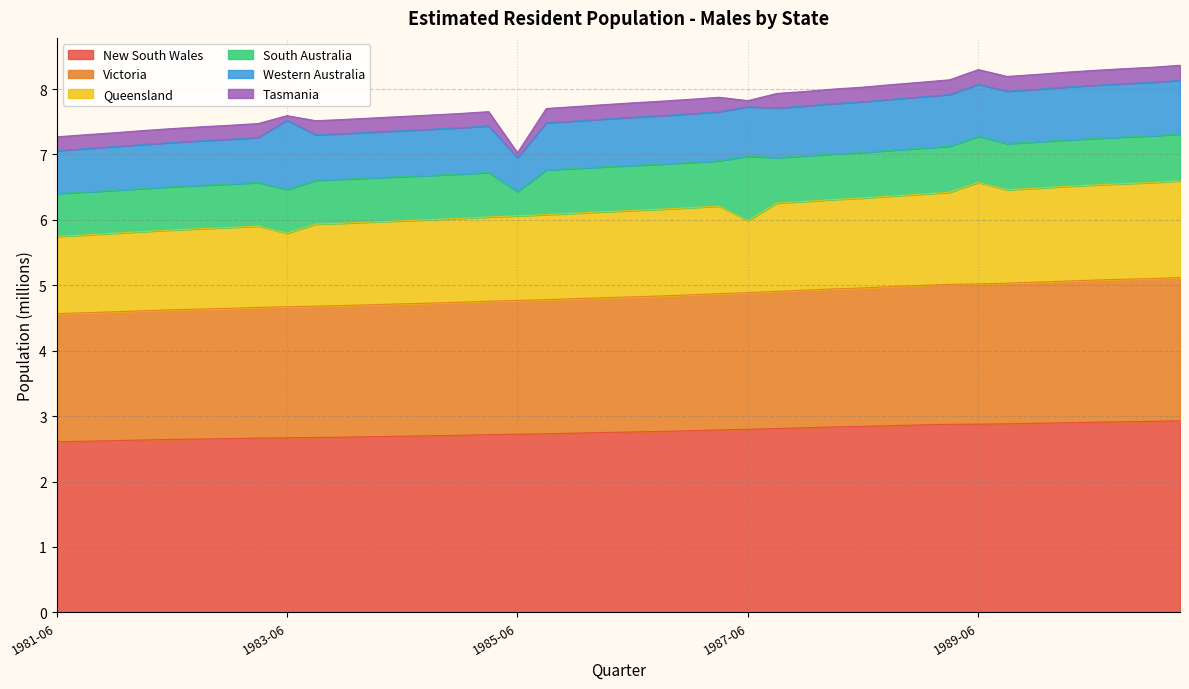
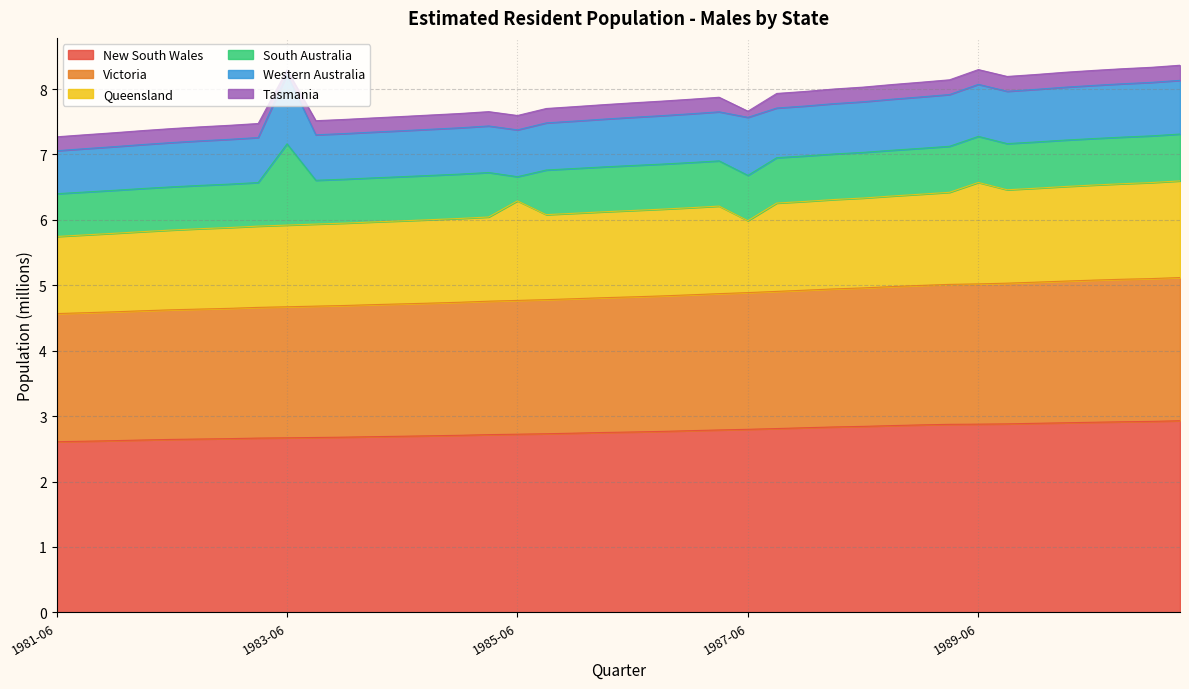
  {
    "Queensland": {
      "1981-06": 1.2,
-     "1983-06": 1.1,
-     "1985-06": 1.3,
+     "1983-06": 1.2,
+     "1985-06": 1.5,
      "1987-06": 1.1,
      "1989-06": 1.6
    },
    "South Australia": {
      "1981-06": 0.7,
-     "1983-06": 0.7,
+     "1983-06": 1.2,
      "1985-06": 0.4,
-     "1987-06": 1.0,
+     "1987-06": 0.7,
      "1989-06": 0.7
    },
    "Western Australia": {
      "1981-06": 0.7,
-     "1985-06": 0.5,
-     "1987-06": 0.8,
+     "1985-06": 0.7,
+     "1987-06": 0.9,
      "1989-06": 0.8
    },
    "Tasmania": {
      "1981-06": 0.2,
-     "1985-06": 0.1,
+     "1985-06": 0.2,
      "1987-06": 0.1,
      "1989-06": 0.2
    }
  }
